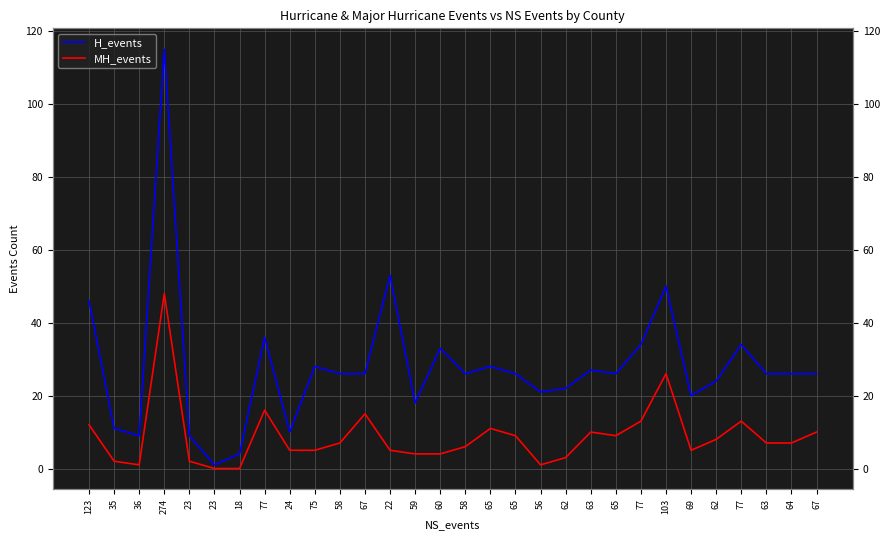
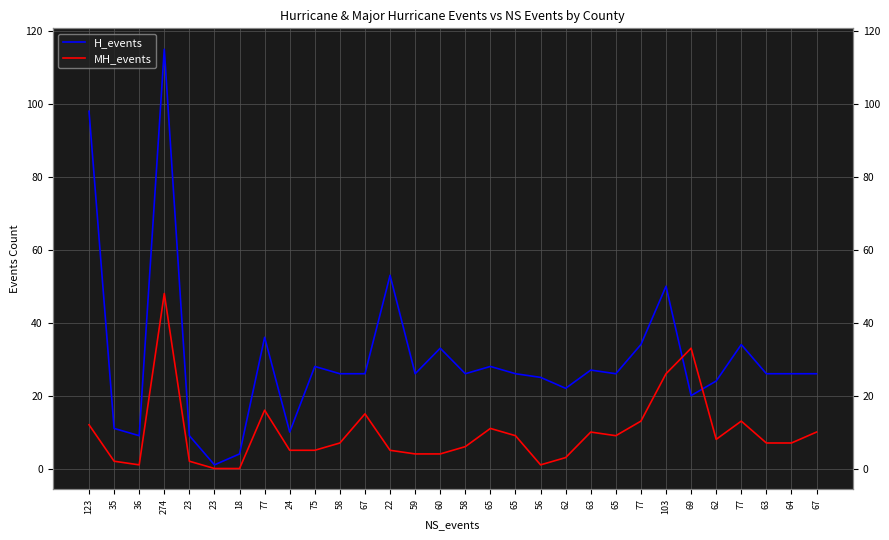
  {
    "H_events": {
-     "123": 46,
+     "123": 98,
      "35": 11,
      "36": 9,
      "274": 115,
      "18": 4,
      "24": 10,
      "75": 28,
      "22": 53,
-     "59": 18,
+     "59": 26,
      "60": 33,
-     "56": 21,
+     "56": 25,
      "103": 50,
      "69": 20,
      "64": 26
    },
    "MH_events": {
      "123": 12,
      "35": 2,
      "36": 1,
      "274": 48,
      "18": 0,
      "24": 5,
      "75": 5,
      "22": 5,
      "59": 4,
      "60": 4,
      "56": 1,
      "103": 26,
-     "69": 5,
+     "69": 33,
      "64": 7
    }
  }
